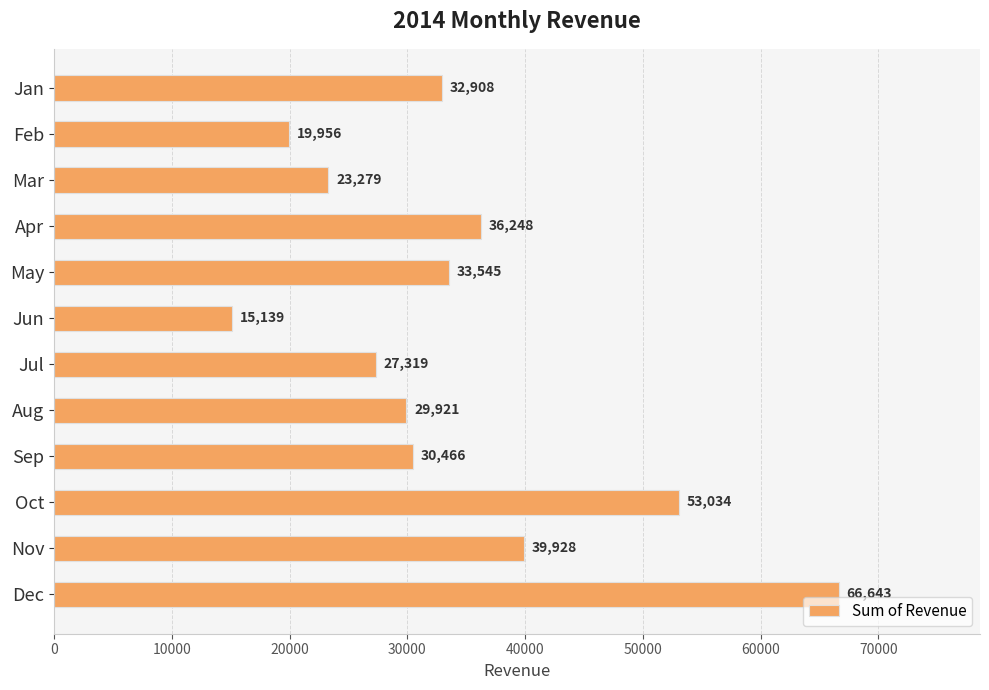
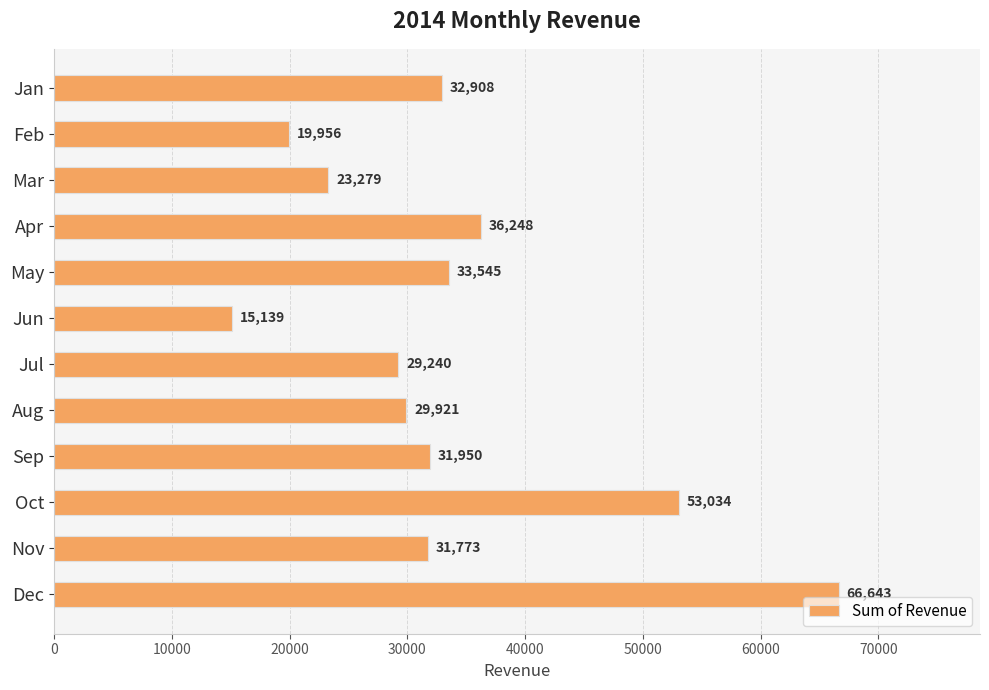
  {
    "Jan": "32,908",
    "Feb": "19,956",
    "Mar": "23,279",
    "Apr": "36,248",
    "May": "33,545",
    "Jun": "15,139",
-   "Jul": "27,319",
+   "Jul": "29,240",
    "Aug": "29,921",
-   "Sep": "30,466",
+   "Sep": "31,950",
    "Oct": "53,034",
-   "Nov": "39,928"
+   "Nov": "31,773"
  }
